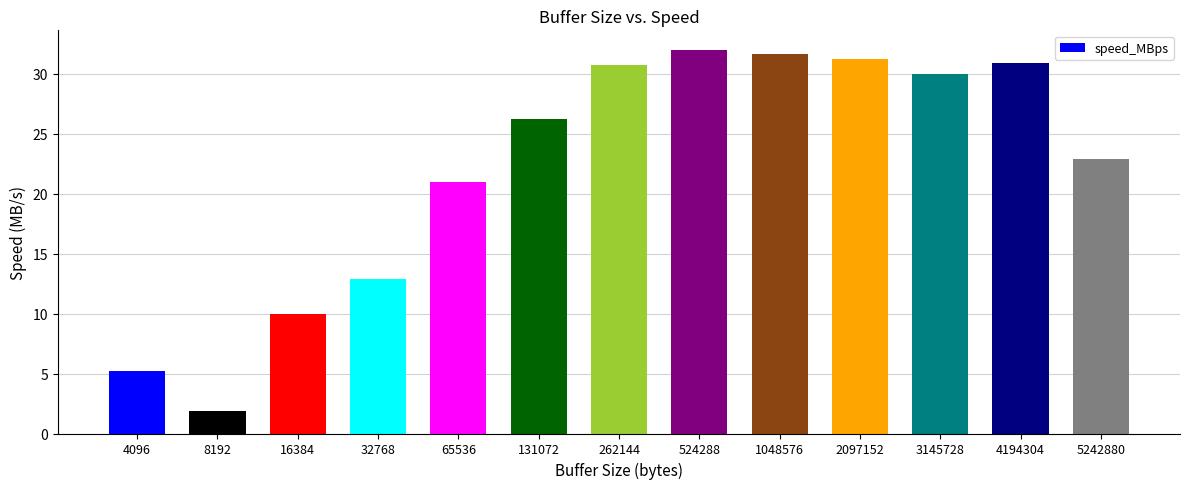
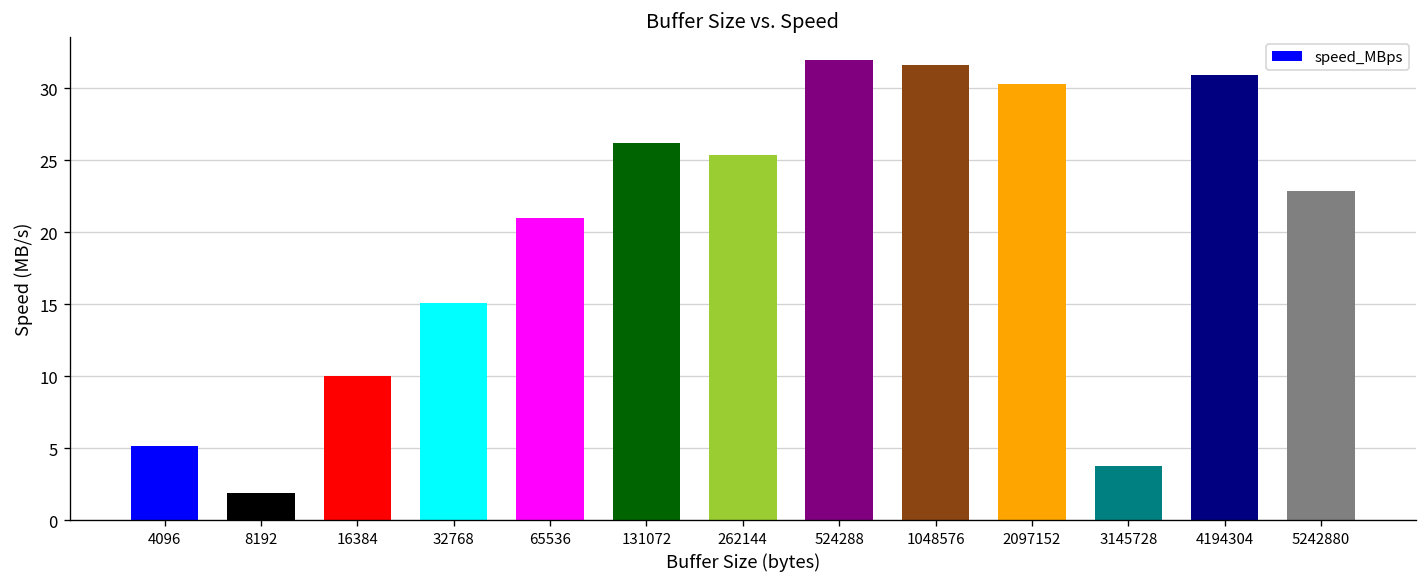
  {
    "4096": 5.2,
    "8192": 1.9,
    "16384": 10.0,
-   "32768": 12.9,
+   "32768": 15.1,
    "65536": 21.0,
    "131072": 26.2,
-   "262144": 30.7,
+   "262144": 25.4,
    "524288": 32.0,
    "1048576": 31.6,
-   "2097152": 31.2,
-   "3145728": 30.0,
+   "2097152": 30.3,
+   "3145728": 3.8,
    "4194304": 30.9,
    "5242880": 22.9
  }
